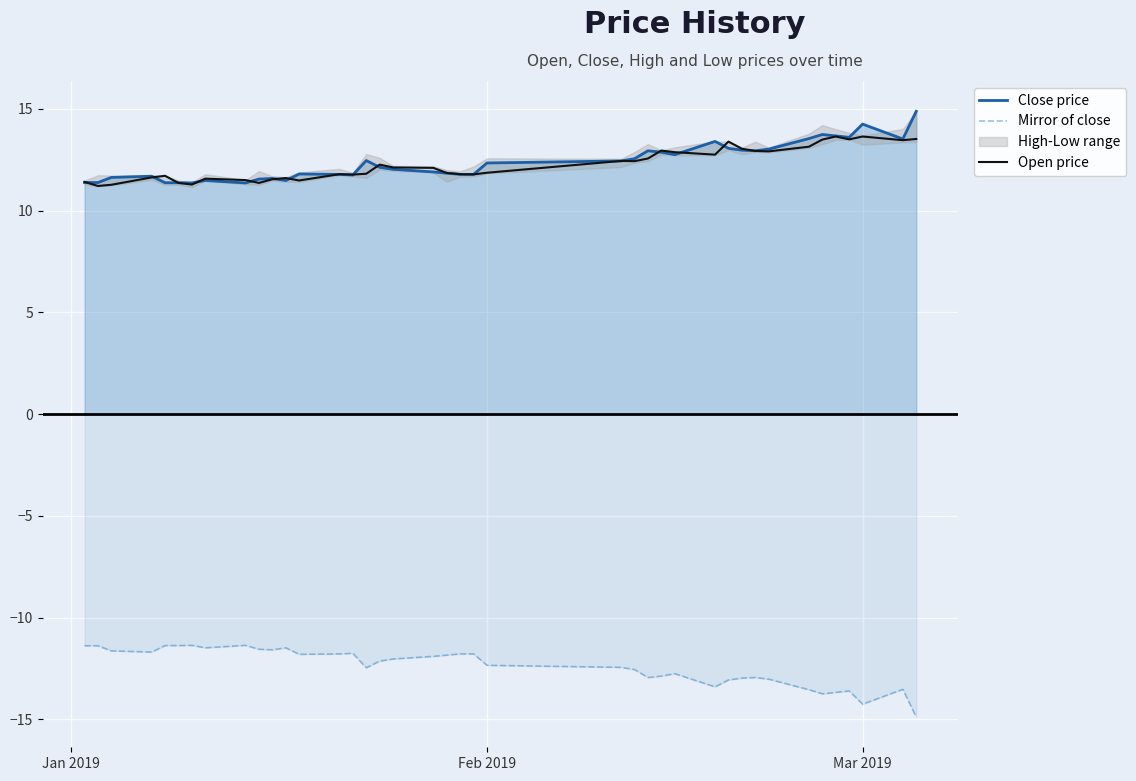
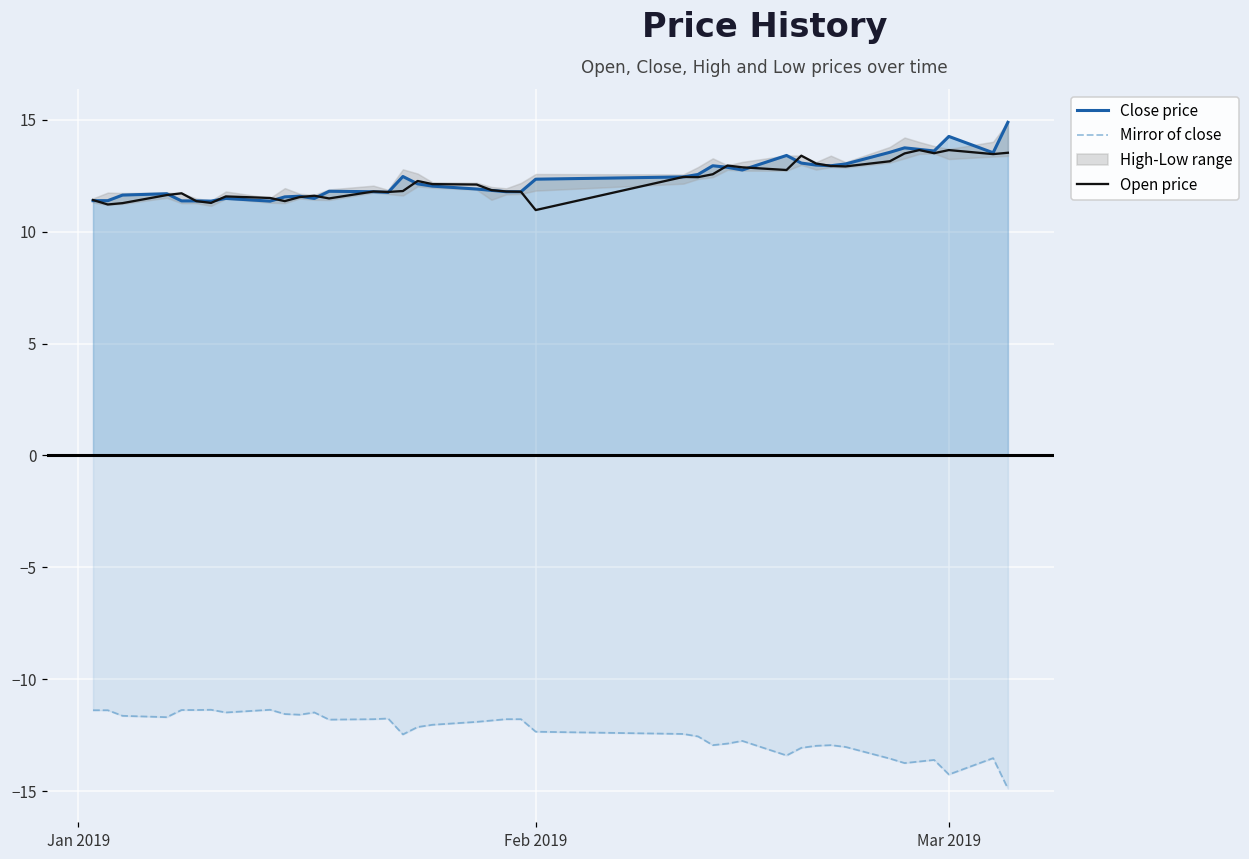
  {
    "Close price": {
      "Feb 2019": 12.3,
      "Mar 2019": 14.3
    },
    "Open price": {
-     "Feb 2019": 11.9
+     "Feb 2019": 11.0
    }
  }
